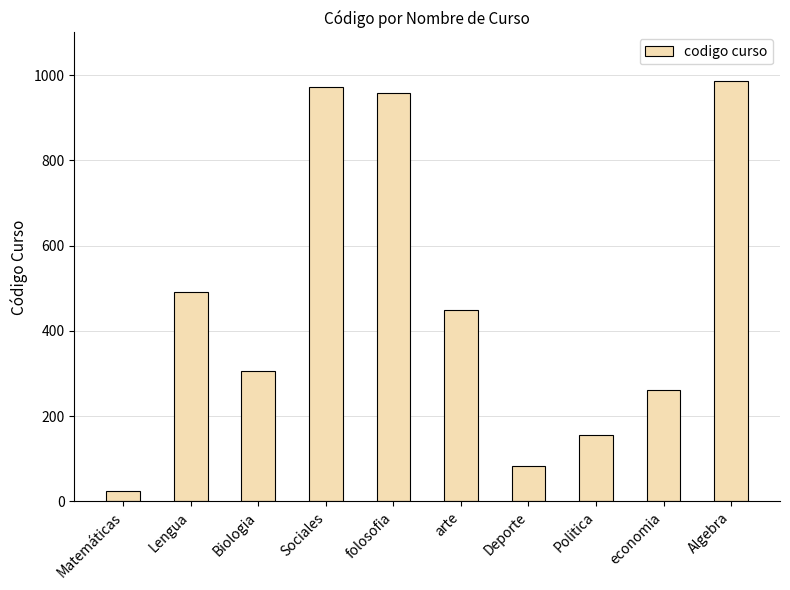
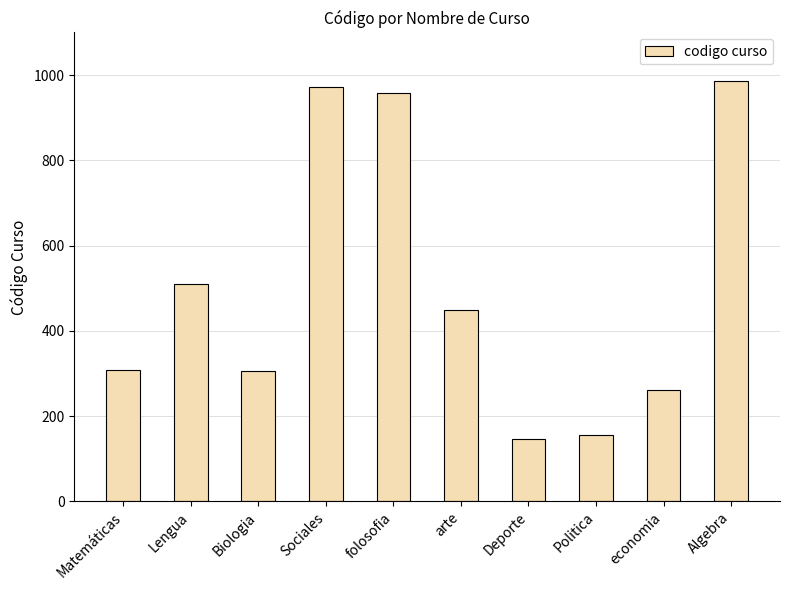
  {
-   "Matemáticas": 30,
-   "Lengua": 490,
+   "Matemáticas": 310,
+   "Lengua": 510,
    "Biologia": 310,
    "Sociales": 970,
    "folosofia": 960,
    "arte": 450,
-   "Deporte": 80,
+   "Deporte": 150,
    "Politica": 160,
    "economia": 260,
    "Algebra": 990
  }
